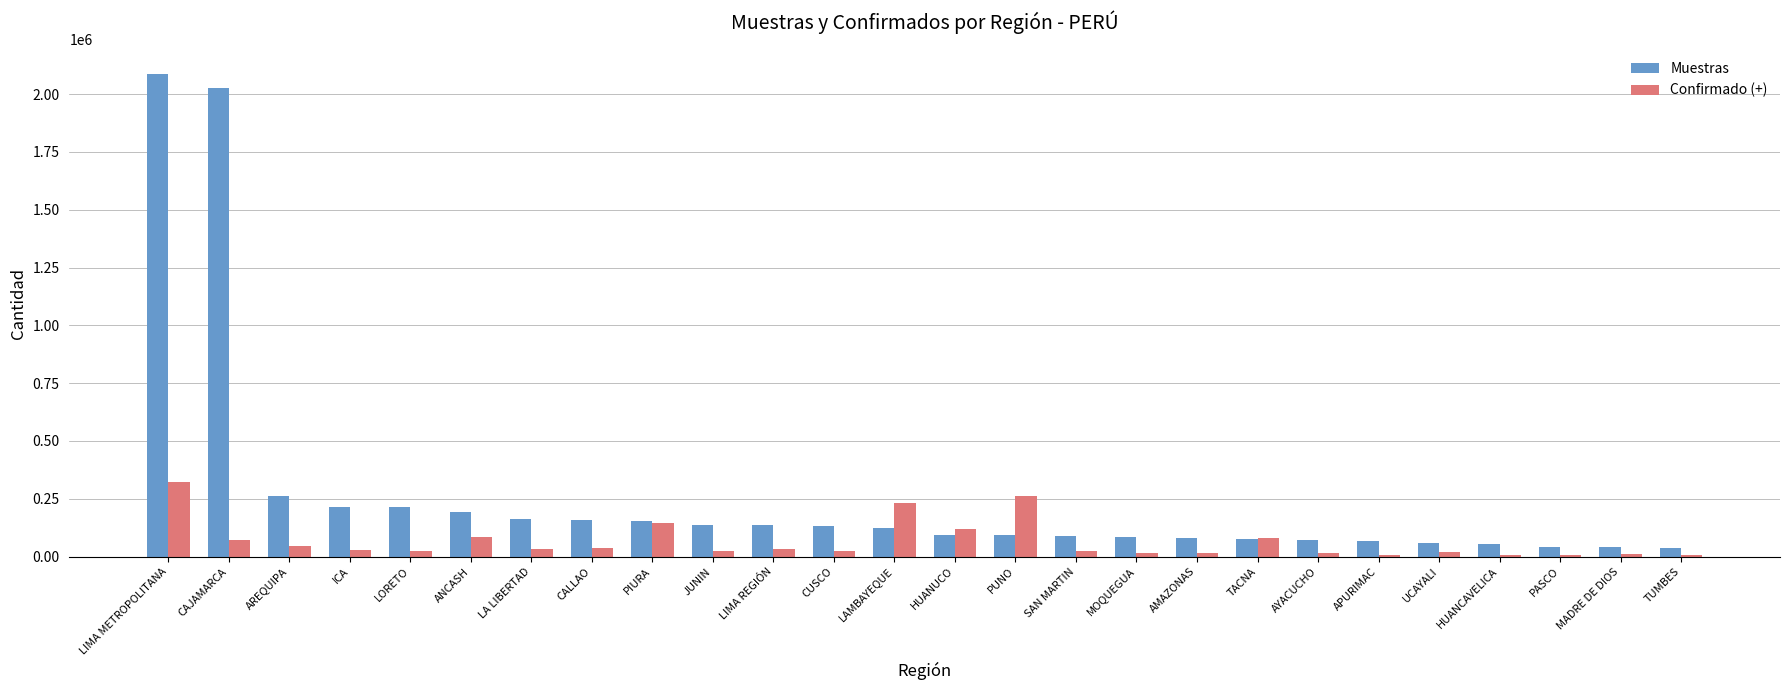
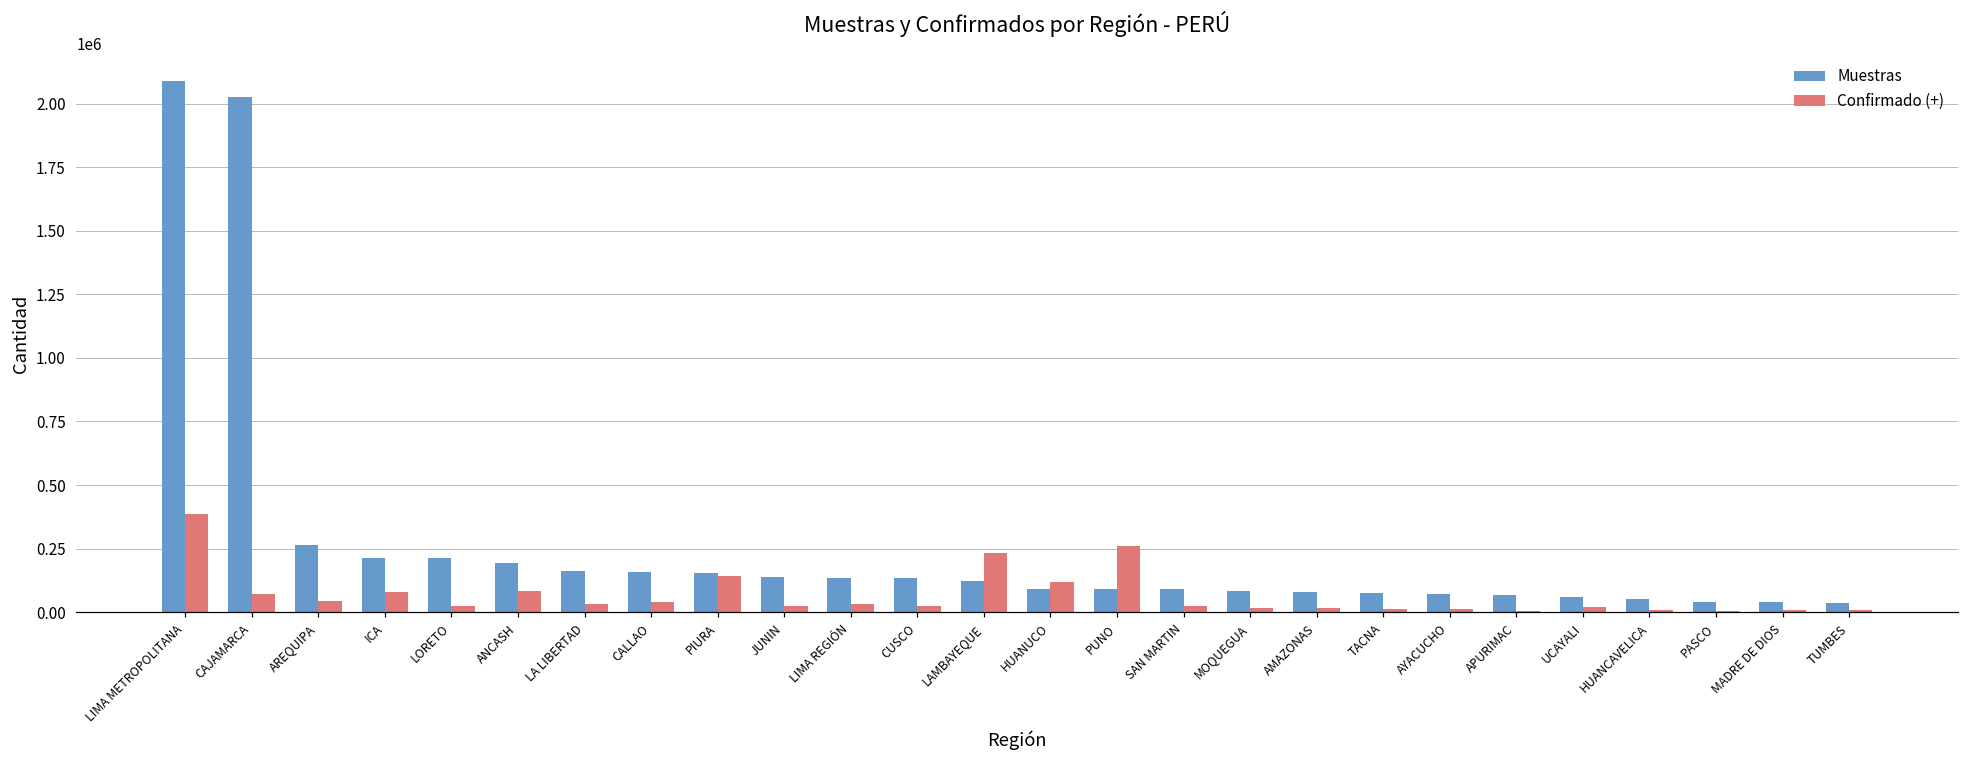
  {
    "Muestras": {
      "LIMA METROPOLITANA": 2090000,
      "CAJAMARCA": 2030000,
      "AREQUIPA": 260000,
      "ICA": 220000,
      "LORETO": 210000,
      "ANCASH": 190000,
      "LA LIBERTAD": 160000,
      "CALLAO": 160000,
      "PIURA": 150000,
      "JUNIN": 140000,
      "LIMA REGIÓN": 140000,
      "CUSCO": 130000,
      "LAMBAYEQUE": 120000,
      "HUANUCO": 90000,
      "PUNO": 90000,
      "SAN MARTIN": 90000,
      "MOQUEGUA": 90000,
      "AMAZONAS": 80000,
      "TACNA": 70000,
      "AYACUCHO": 70000,
      "APURIMAC": 70000,
      "UCAYALI": 60000,
      "HUANCAVELICA": 50000,
      "PASCO": 40000,
      "MADRE DE DIOS": 40000,
      "TUMBES": 40000
    },
    "Confirmado (+)": {
-     "LIMA METROPOLITANA": 320000,
+     "LIMA METROPOLITANA": 390000,
      "CAJAMARCA": 70000,
      "AREQUIPA": 50000,
-     "ICA": 30000,
+     "ICA": 80000,
      "LORETO": 20000,
      "ANCASH": 80000,
      "LA LIBERTAD": 30000,
      "CALLAO": 40000,
      "PIURA": 140000,
      "JUNIN": 20000,
      "LIMA REGIÓN": 30000,
      "CUSCO": 20000,
      "LAMBAYEQUE": 230000,
      "HUANUCO": 120000,
      "PUNO": 260000,
      "SAN MARTIN": 20000,
      "MOQUEGUA": 10000,
      "AMAZONAS": 20000,
-     "TACNA": 80000,
+     "TACNA": 10000,
      "AYACUCHO": 10000,
      "UCAYALI": 20000
    }
  }
